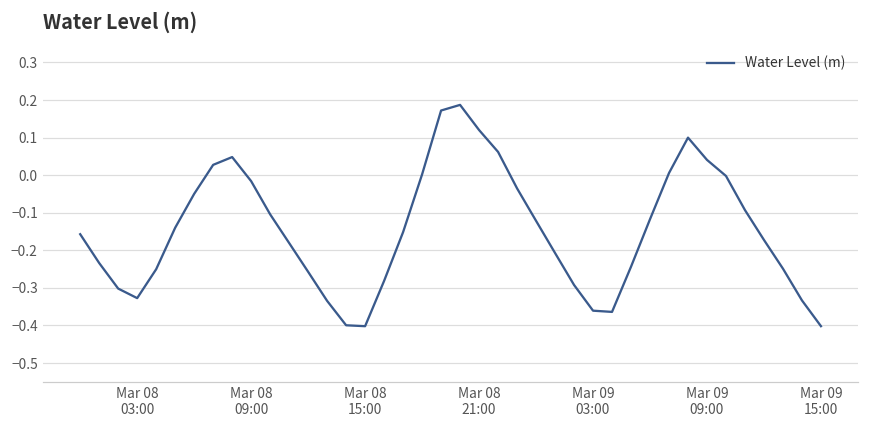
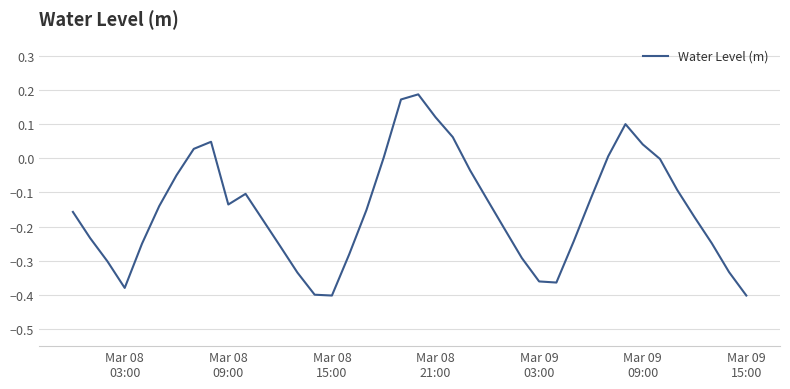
  {
-   "Mar 08 03:00": -0.33,
-   "Mar 08 09:00": -0.02,
+   "Mar 08 03:00": -0.38,
+   "Mar 08 09:00": -0.14,
    "Mar 08 15:00": -0.40,
    "Mar 08 21:00": 0.12,
    "Mar 09 03:00": -0.36,
    "Mar 09 09:00": 0.04,
    "Mar 09 15:00": -0.40
  }
